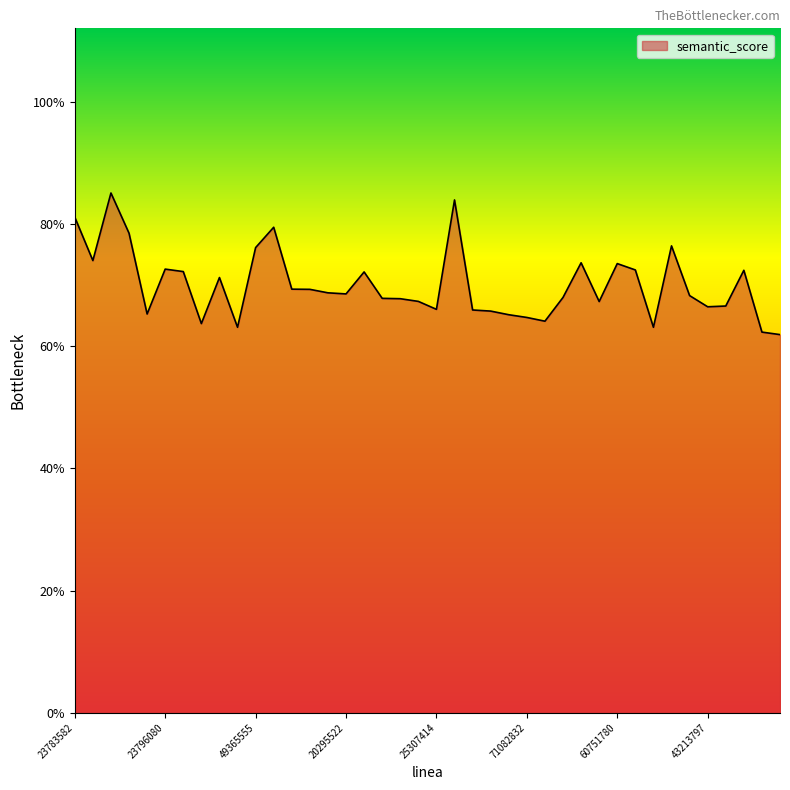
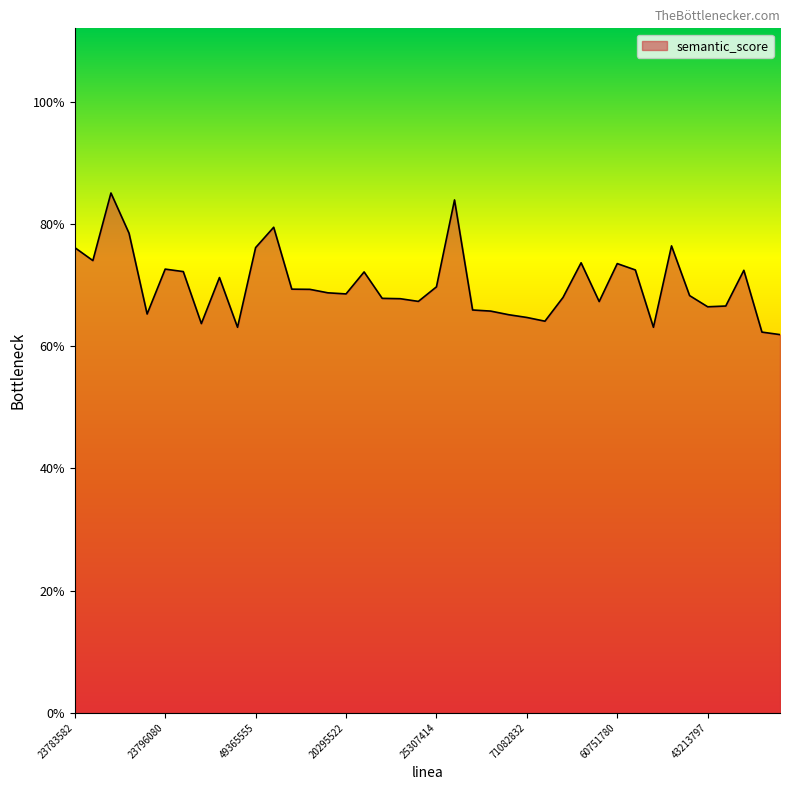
  {
-   "23783582": "81%",
+   "23783582": "76%",
    "23796080": "73%",
    "49365555": "76%",
    "20295522": "69%",
-   "25307414": "66%",
+   "25307414": "70%",
    "71082832": "65%",
    "60751780": "74%",
    "43213797": "66%"
  }
